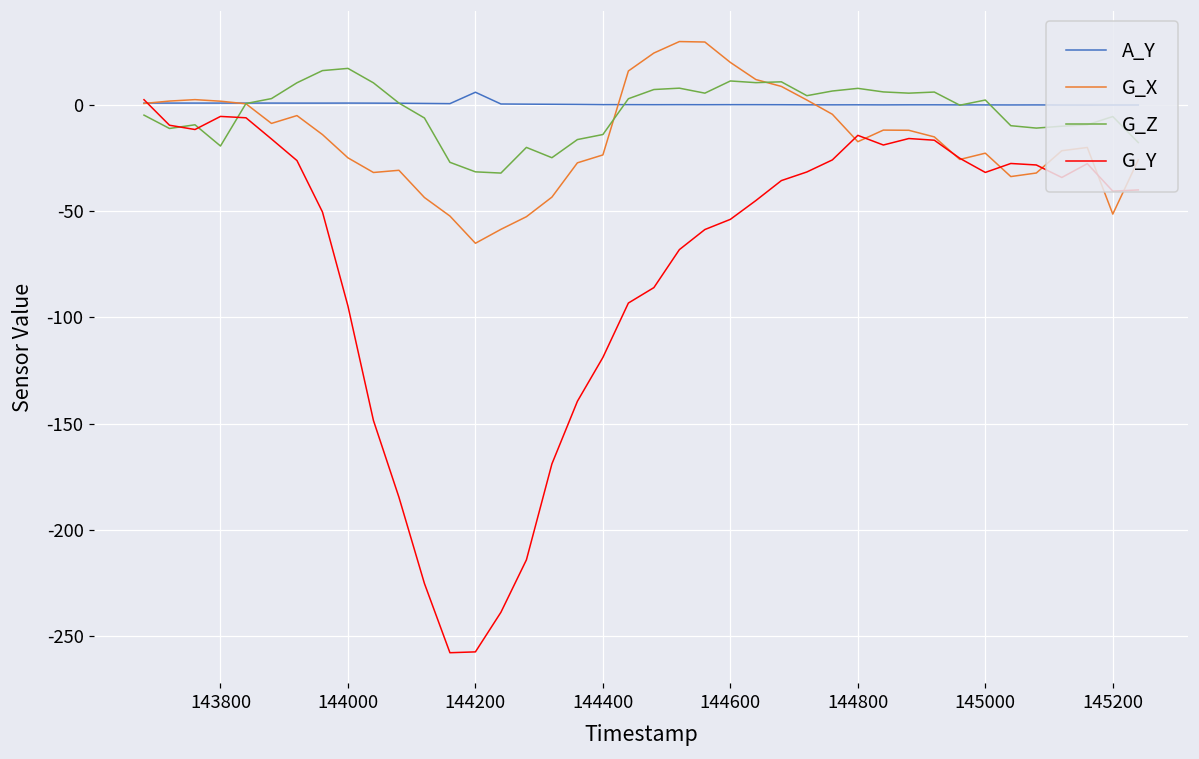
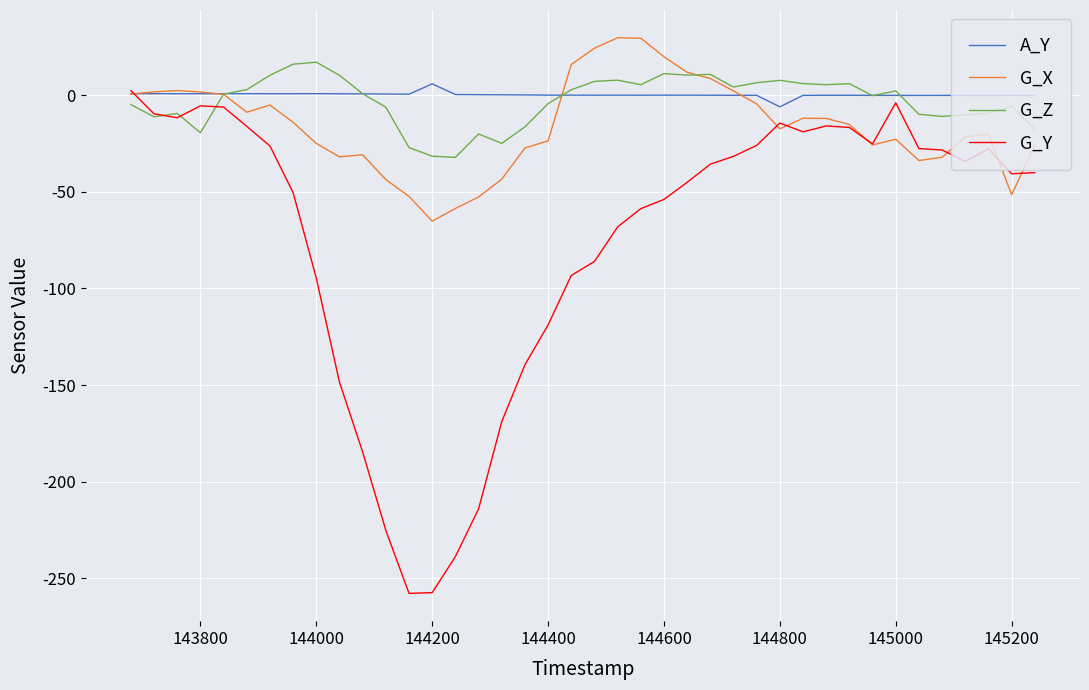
  {
    "A_Y": {
      "144000": 1,
      "144200": 6,
      "144400": 0,
      "144600": 0,
-     "144800": 0,
+     "144800": -6,
      "145000": 0
    },
    "G_X": {
      "144000": -25,
      "144200": -65,
      "144400": -24,
      "144600": 20,
      "144800": -17,
      "145000": -23,
      "145200": -51
    },
    "G_Z": {
      "143800": -19,
      "144000": 17,
      "144200": -32,
-     "144400": -14,
+     "144400": -4,
      "144600": 11,
      "144800": 8,
      "145000": 2
    },
    "G_Y": {
      "143800": -6,
      "144000": -95,
      "144200": -257,
      "144400": -119,
      "144600": -54,
      "144800": -14,
-     "145000": -32,
+     "145000": -4,
      "145200": -41
    }
  }
